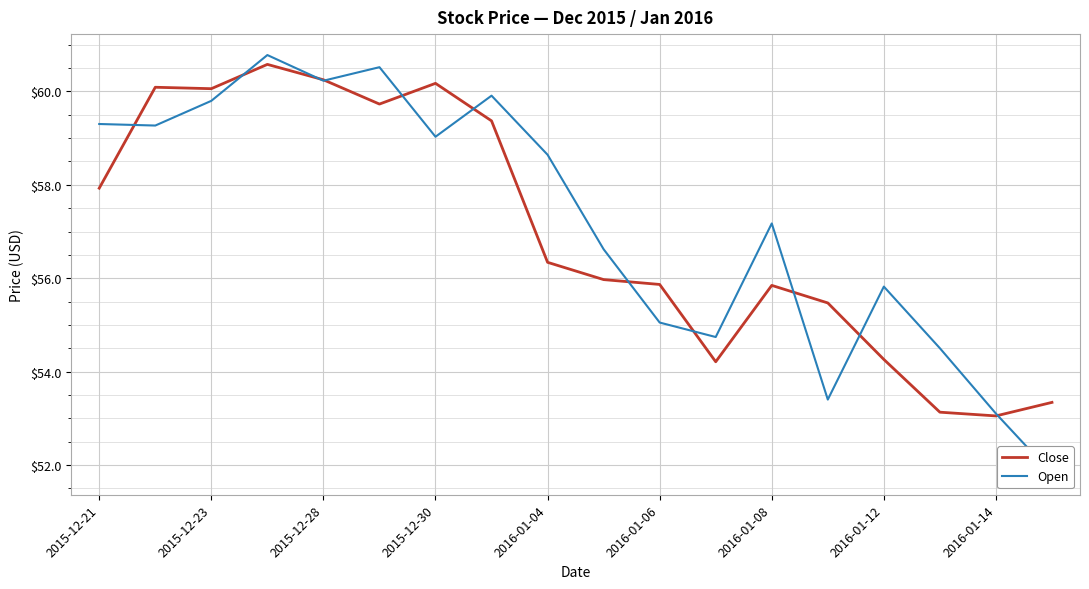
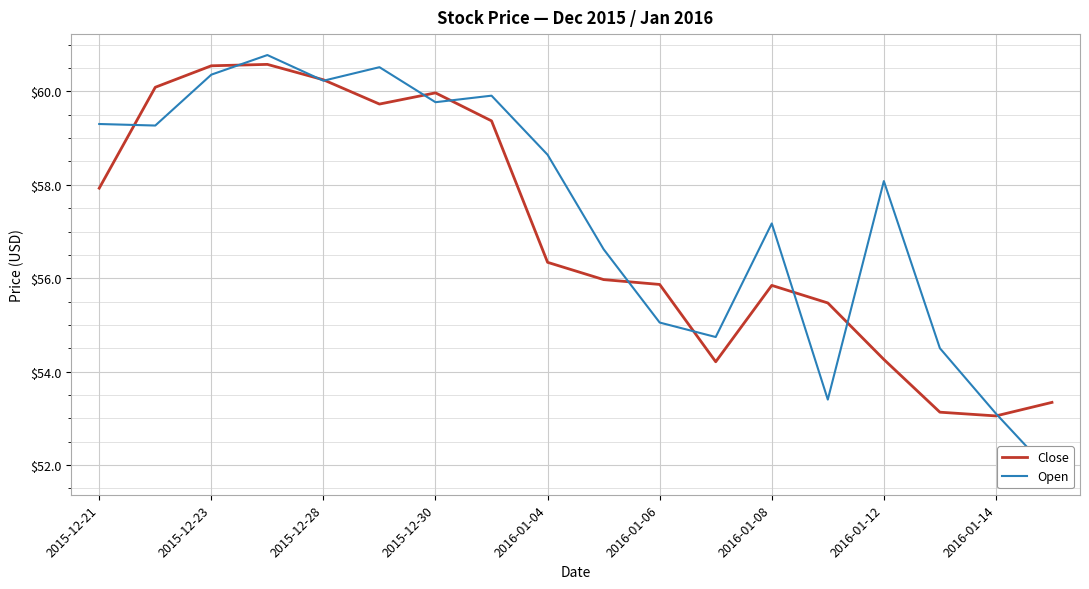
  {
    "Close": {
      "2015-12-21": "$57.9",
-     "2015-12-23": "$60.1",
-     "2015-12-30": "$60.2",
+     "2015-12-23": "$60.5",
+     "2015-12-30": "$60.0",
      "2016-01-04": "$56.3",
      "2016-01-06": "$55.9",
      "2016-01-08": "$55.8",
      "2016-01-12": "$54.3"
    },
    "Open": {
      "2015-12-21": "$59.3",
-     "2015-12-23": "$59.8",
-     "2015-12-30": "$59.0",
+     "2015-12-23": "$60.4",
+     "2015-12-30": "$59.8",
      "2016-01-04": "$58.6",
      "2016-01-06": "$55.0",
      "2016-01-08": "$57.2",
-     "2016-01-12": "$55.8"
+     "2016-01-12": "$58.1"
    }
  }
